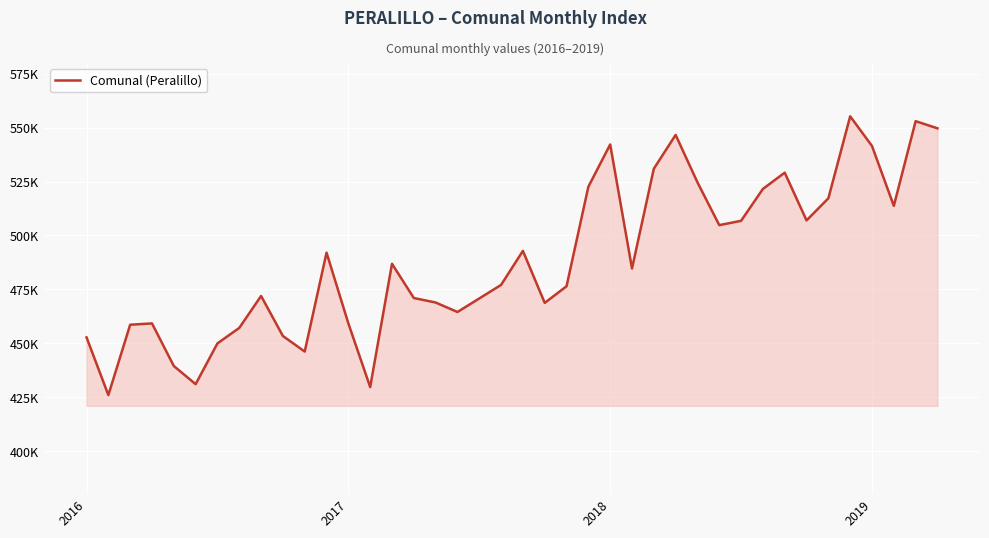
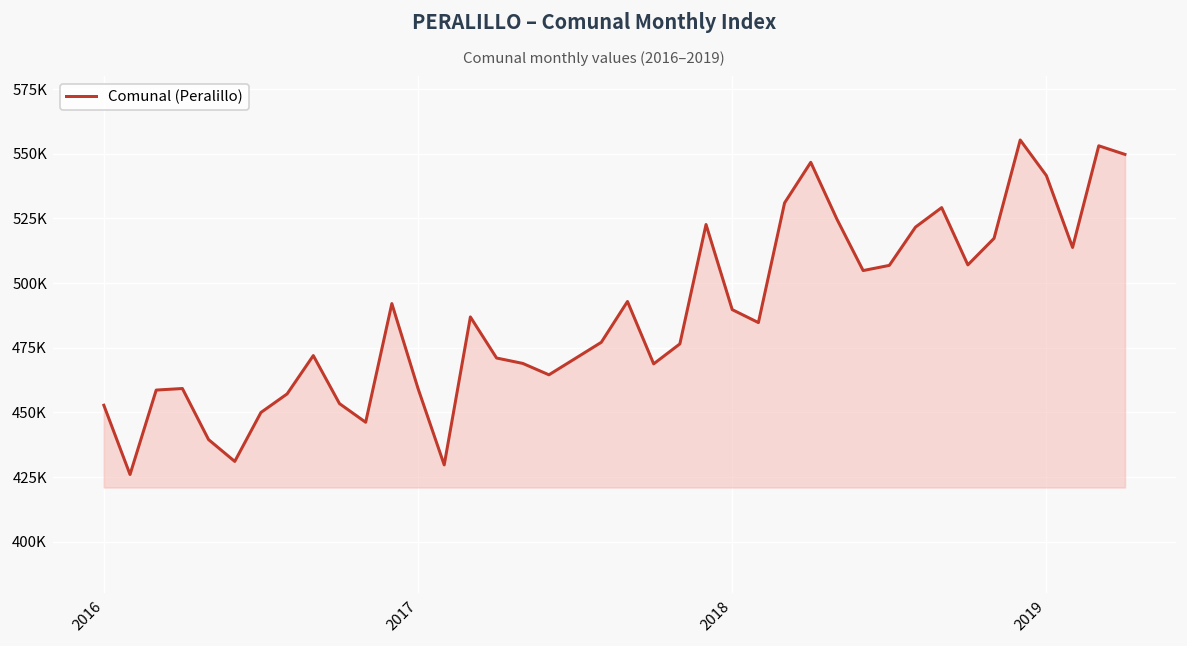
  {
    "2016": 453000,
    "2017": 459000,
-   "2018": 542000,
+   "2018": 490000,
    "2019": 541000
  }
